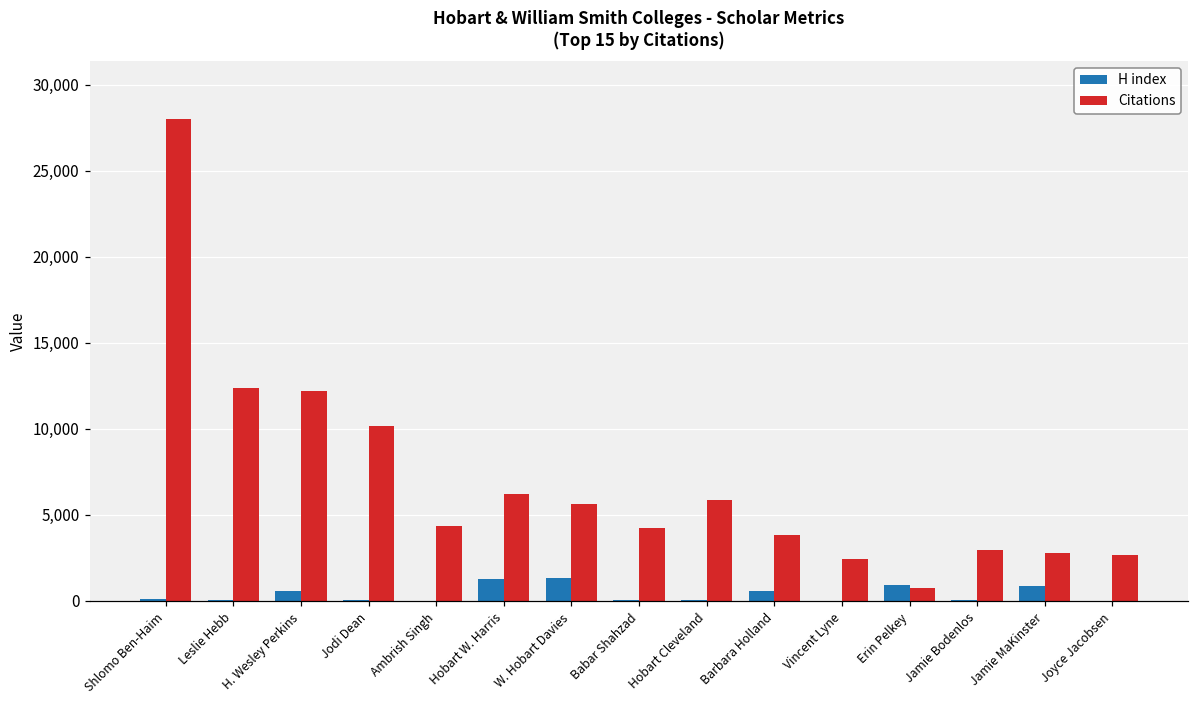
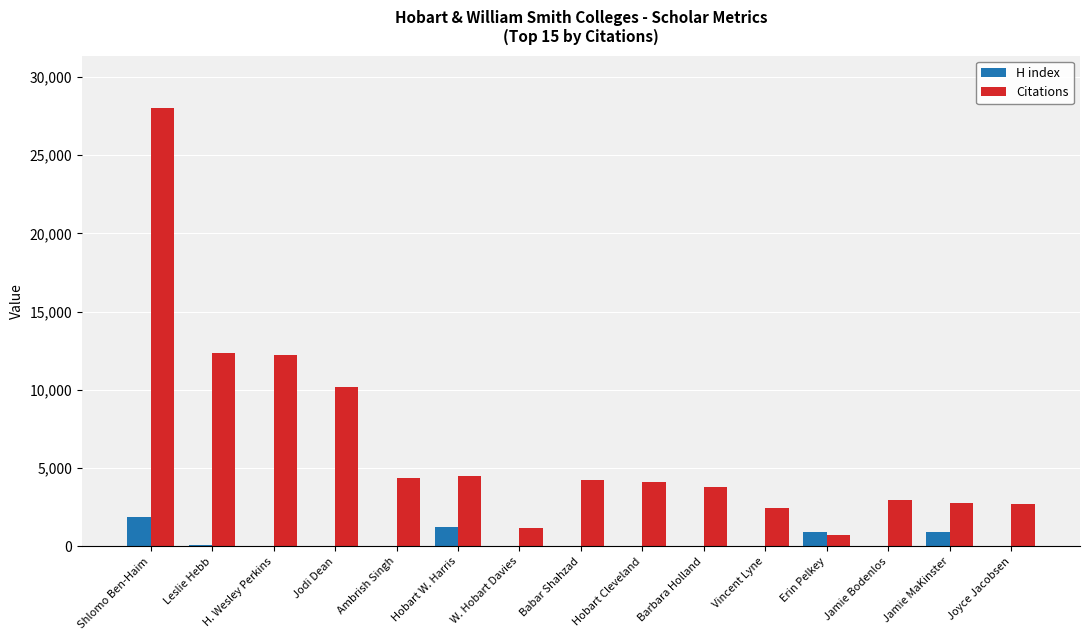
  {
    "H index": {
-     "Shlomo Ben-Haim": "100",
-     "H. Wesley Perkins": "600",
+     "Shlomo Ben-Haim": "1,900",
+     "H. Wesley Perkins": "0",
      "Hobart W. Harris": "1,300",
-     "W. Hobart Davies": "1,300",
-     "Barbara Holland": "600",
+     "W. Hobart Davies": "0",
+     "Barbara Holland": "0",
      "Erin Pelkey": "900",
      "Jamie MaKinster": "900"
    },
    "Citations": {
      "Shlomo Ben-Haim": "28,000",
      "Leslie Hebb": "12,400",
      "H. Wesley Perkins": "12,200",
      "Jodi Dean": "10,200",
      "Ambrish Singh": "4,400",
-     "Hobart W. Harris": "6,200",
-     "W. Hobart Davies": "5,600",
+     "Hobart W. Harris": "4,500",
+     "W. Hobart Davies": "1,100",
      "Babar Shahzad": "4,200",
-     "Hobart Cleveland": "5,900",
+     "Hobart Cleveland": "4,100",
      "Barbara Holland": "3,800",
      "Vincent Lyne": "2,400",
      "Erin Pelkey": "700",
      "Jamie Bodenlos": "3,000",
      "Jamie MaKinster": "2,800",
      "Joyce Jacobsen": "2,700"
    }
  }
